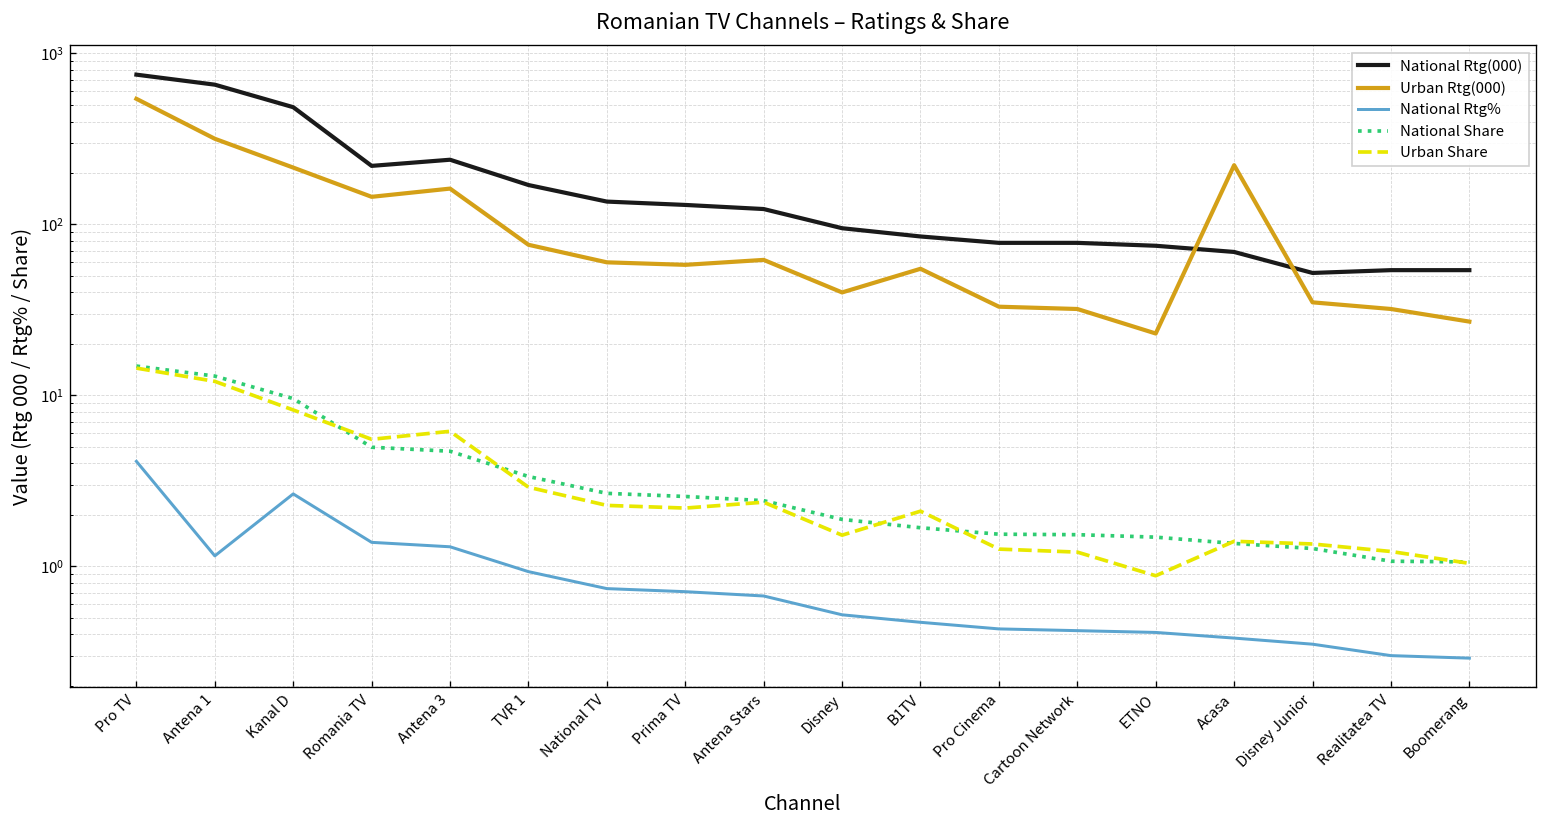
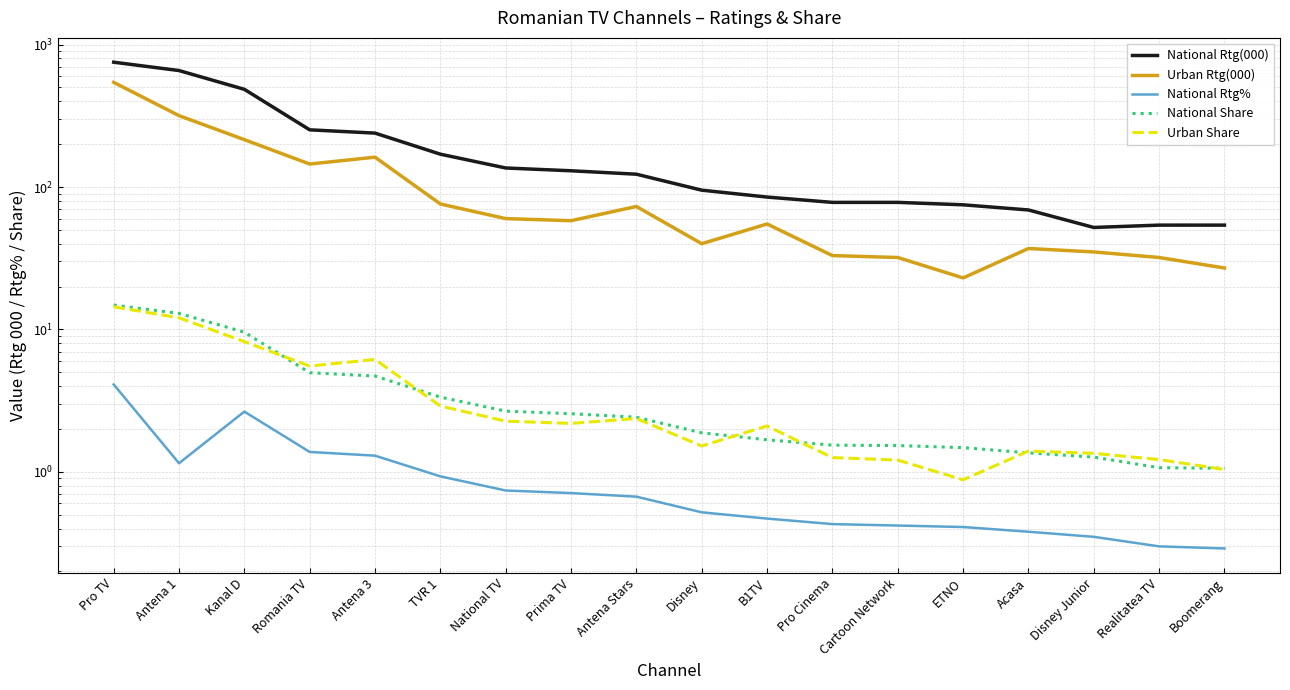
  {
    "National Rtg(000)": {
      "Pro TV": 800,
      "Antena 1": 700,
      "Kanal D": 490,
-     "Romania TV": 220,
+     "Romania TV": 250,
      "Antena 3": 240,
      "TVR 1": 170,
      "National TV": 140,
      "Prima TV": 130,
      "Antena Stars": 120,
      "Disney": 100,
      "B1TV": 90,
      "Pro Cinema": 80,
      "Cartoon Network": 80,
      "ETNO": 80,
      "Acasa": 70,
      "Disney Junior": 52,
      "Realitatea TV": 54,
      "Boomerang": 54
    },
    "Urban Rtg(000)": {
      "Pro TV": 540,
      "Antena 1": 320,
      "Kanal D": 220,
      "Romania TV": 150,
      "Antena 3": 160,
      "TVR 1": 80,
      "National TV": 60,
      "Prima TV": 58,
-     "Antena Stars": 60,
+     "Antena Stars": 70,
      "Disney": 40,
      "B1TV": 55,
      "Pro Cinema": 33,
      "Cartoon Network": 32,
      "ETNO": 23,
-     "Acasa": 220,
+     "Acasa": 37,
      "Disney Junior": 35,
      "Realitatea TV": 32,
      "Boomerang": 27
    },
    "National Rtg%": {
      "Pro TV": 4,
      "Antena 1": 1.2,
      "Kanal D": 2.7,
      "Romania TV": 1.4,
      "Antena 3": 1.3,
      "TVR 1": 0.9,
      "National TV": 0.7,
      "Prima TV": 0.7,
      "Antena Stars": 0.7,
      "Disney": 0.52,
      "B1TV": 0.47,
      "Pro Cinema": 0.43,
      "Cartoon Network": 0.42,
      "ETNO": 0.41,
      "Acasa": 0.38,
      "Disney Junior": 0.35,
      "Realitatea TV": 0.30,
      "Boomerang": 0.29
    },
    "National Share": {
      "Antena 1": 13,
      "Kanal D": 10,
      "Romania TV": 5,
      "Antena 3": 4.7,
      "TVR 1": 3.4,
      "National TV": 2.7,
      "Prima TV": 2.6,
      "Disney": 1.9,
      "B1TV": 1.7,
      "Pro Cinema": 1.5,
      "Cartoon Network": 1.5,
      "ETNO": 1.5,
      "Disney Junior": 1.3,
      "Realitatea TV": 1.1
    },
    "Urban Share": {
      "Antena 1": 12,
      "Kanal D": 8,
      "Romania TV": 5.5,
      "Antena 3": 6,
      "TVR 1": 3,
      "National TV": 2.3,
      "Prima TV": 2.2,
      "Disney": 1.5,
      "B1TV": 2.1,
      "Pro Cinema": 1.3,
      "Cartoon Network": 1.2,
      "ETNO": 0.9,
      "Disney Junior": 1.4,
      "Realitatea TV": 1.2
    }
  }
